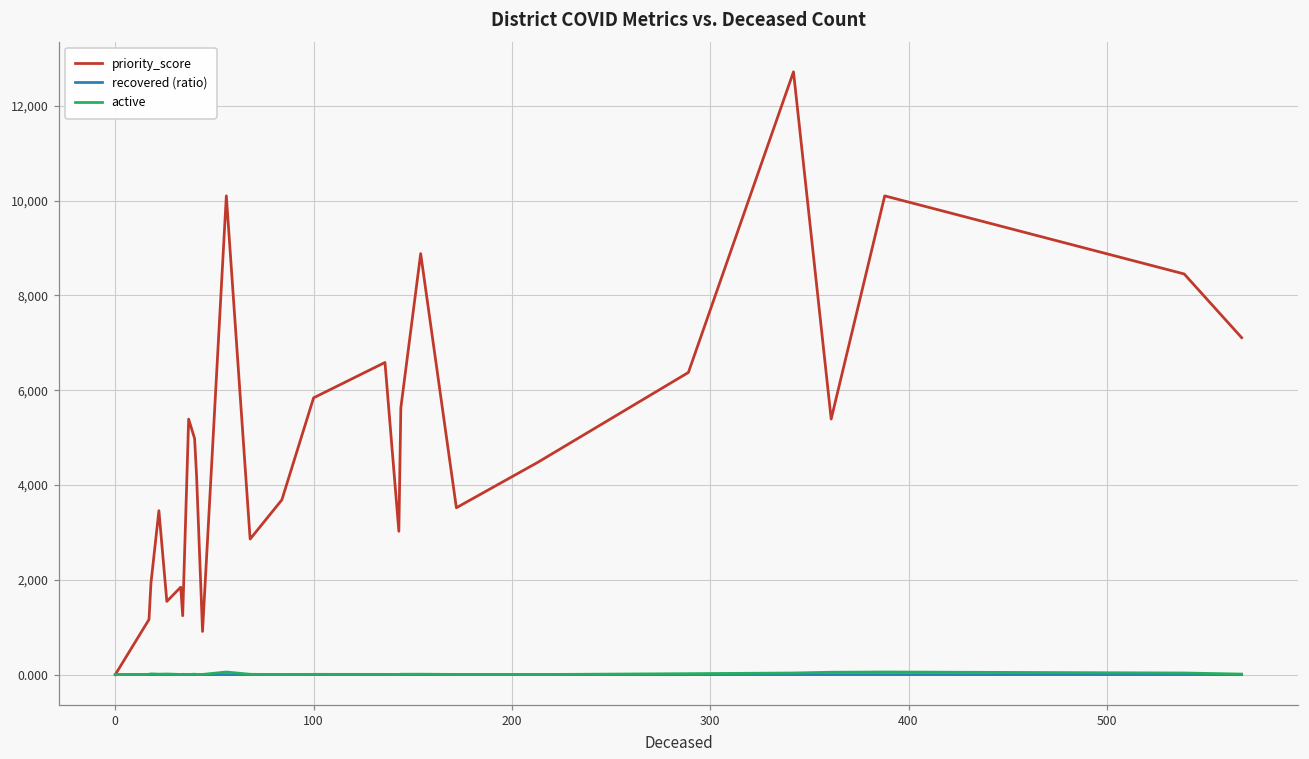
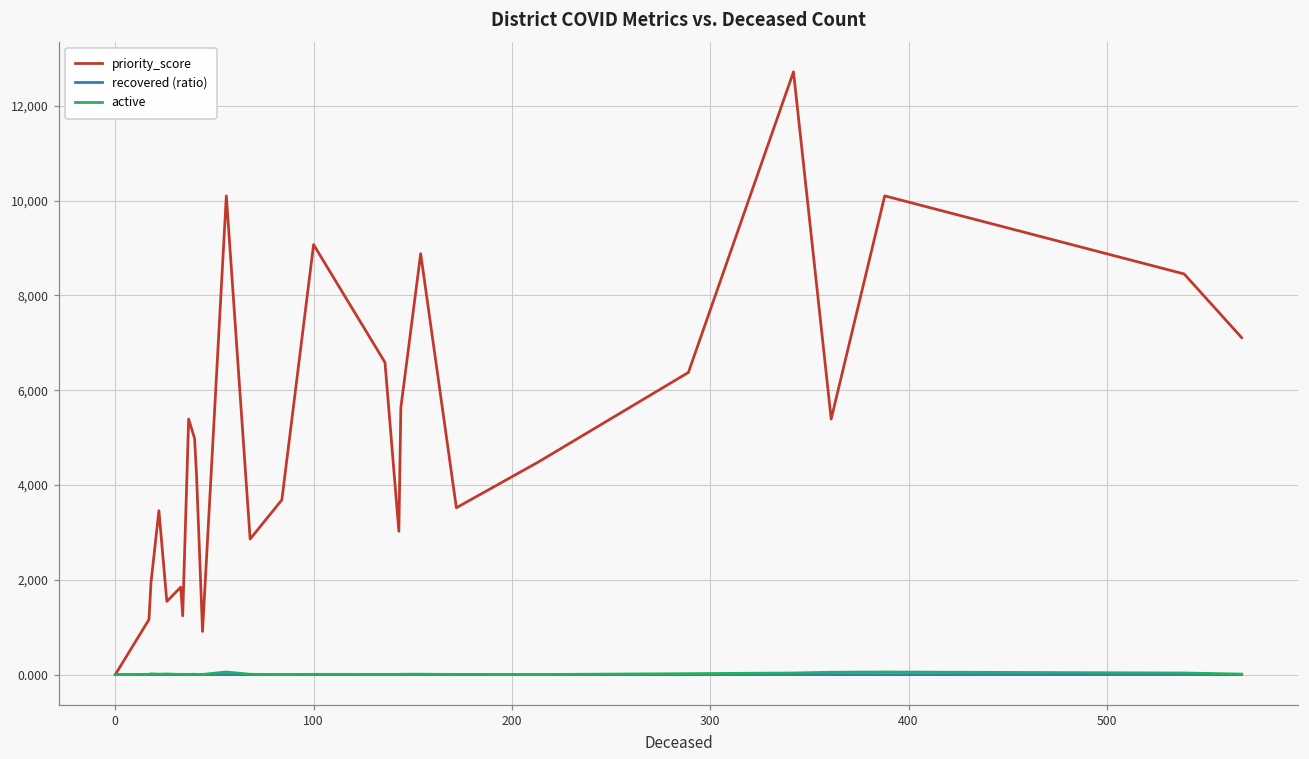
  {
    "priority_score": {
-     "100": "5,800"
+     "100": "9,100"
    }
  }
